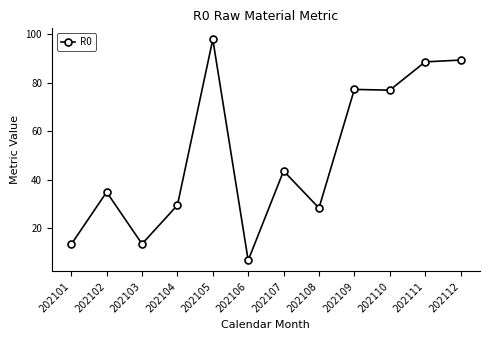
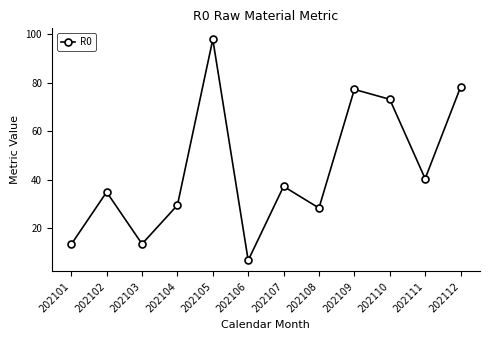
  {
    "202101": 13,
    "202102": 35,
    "202103": 14,
    "202104": 30,
    "202105": 98,
    "202106": 7,
-   "202107": 44,
+   "202107": 37,
    "202108": 28,
    "202109": 77,
-   "202110": 77,
-   "202111": 89,
-   "202112": 89
+   "202110": 73,
+   "202111": 41,
+   "202112": 78
  }
